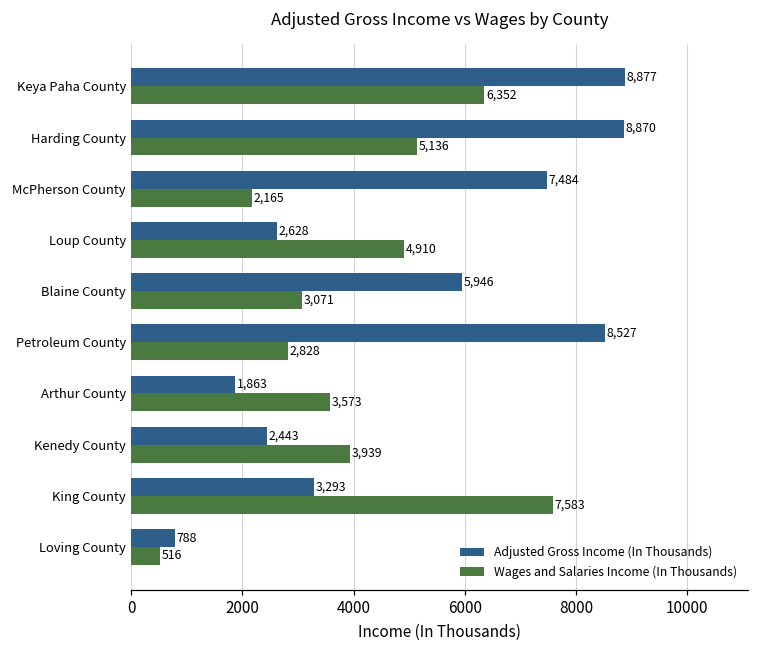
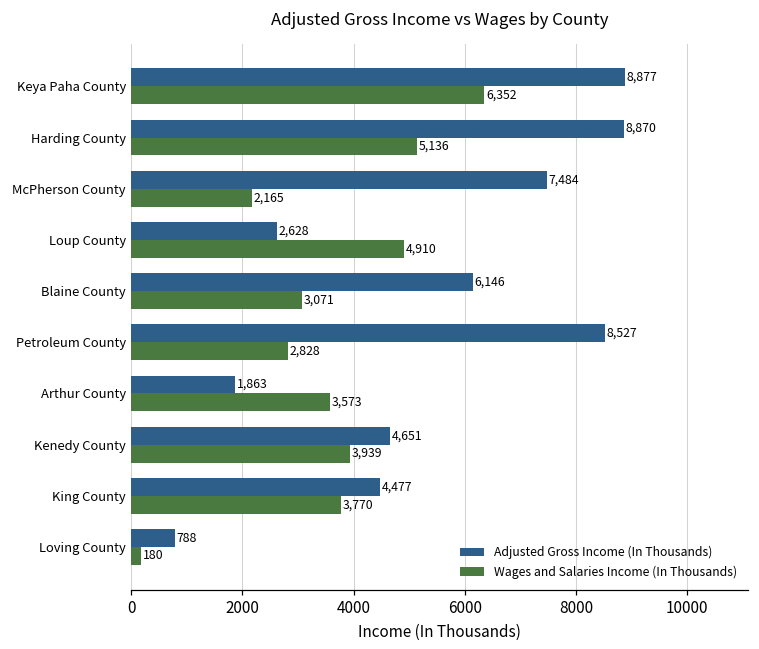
  {
    "Adjusted Gross Income (In Thousands)": {
      "Keya Paha County": "8,877",
      "Harding County": "8,870",
      "McPherson County": "7,484",
      "Loup County": "2,628",
-     "Blaine County": "5,946",
+     "Blaine County": "6,146",
      "Petroleum County": "8,527",
      "Arthur County": "1,863",
-     "Kenedy County": "2,443",
-     "King County": "3,293",
+     "Kenedy County": "4,651",
+     "King County": "4,477",
      "Loving County": "788"
    },
    "Wages and Salaries Income (In Thousands)": {
      "Keya Paha County": "6,352",
      "Harding County": "5,136",
      "McPherson County": "2,165",
      "Loup County": "4,910",
      "Blaine County": "3,071",
      "Petroleum County": "2,828",
      "Arthur County": "3,573",
      "Kenedy County": "3,939",
-     "King County": "7,583",
-     "Loving County": "516"
+     "King County": "3,770",
+     "Loving County": "180"
    }
  }
